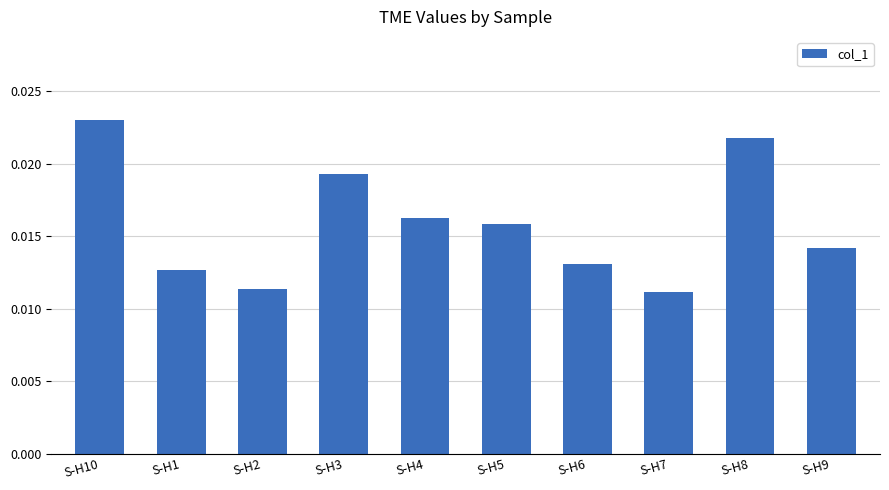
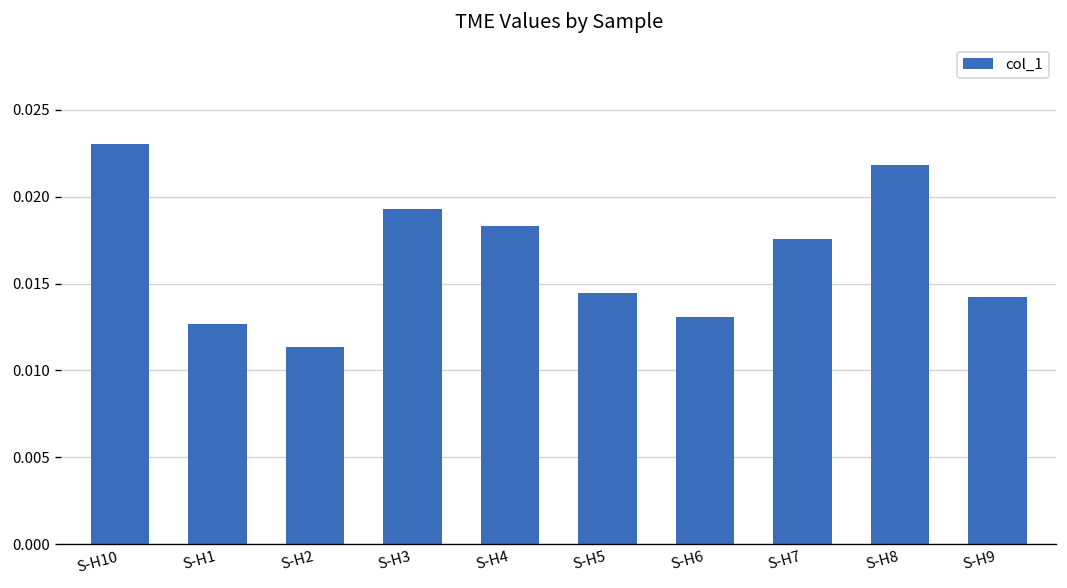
  {
    "S-H10": 0.0230,
    "S-H1": 0.0127,
    "S-H2": 0.0114,
    "S-H3": 0.0193,
-   "S-H4": 0.0163,
-   "S-H5": 0.0158,
+   "S-H4": 0.0183,
+   "S-H5": 0.0145,
    "S-H6": 0.0131,
-   "S-H7": 0.0111,
+   "S-H7": 0.0176,
    "S-H8": 0.0218,
    "S-H9": 0.0142
  }
